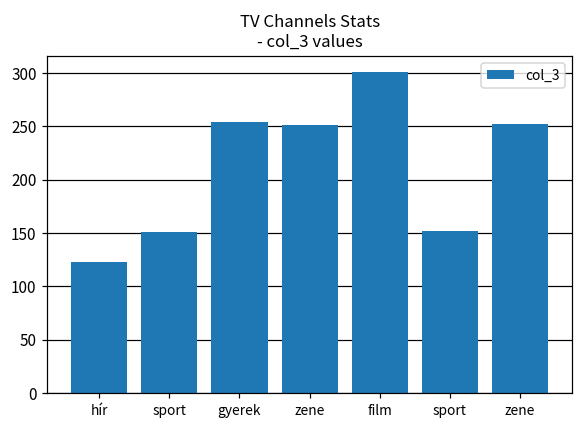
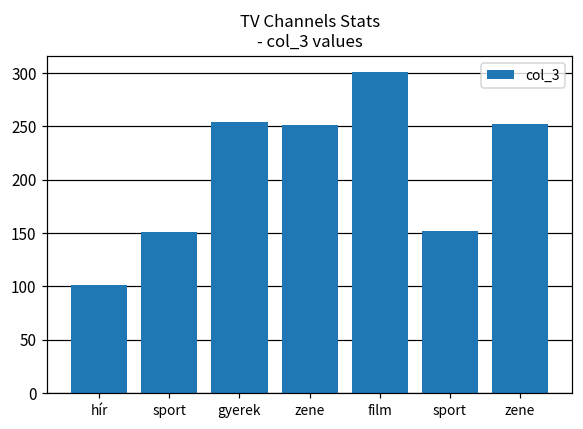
  {
-   "hír": 120,
+   "hír": 100,
    "gyerek": 250,
    "film": 300
  }
